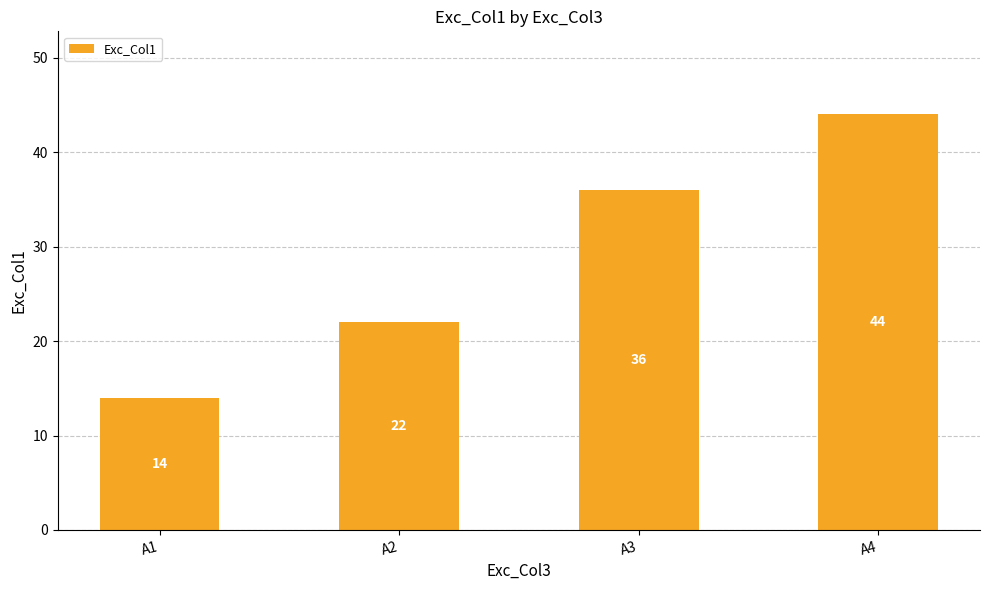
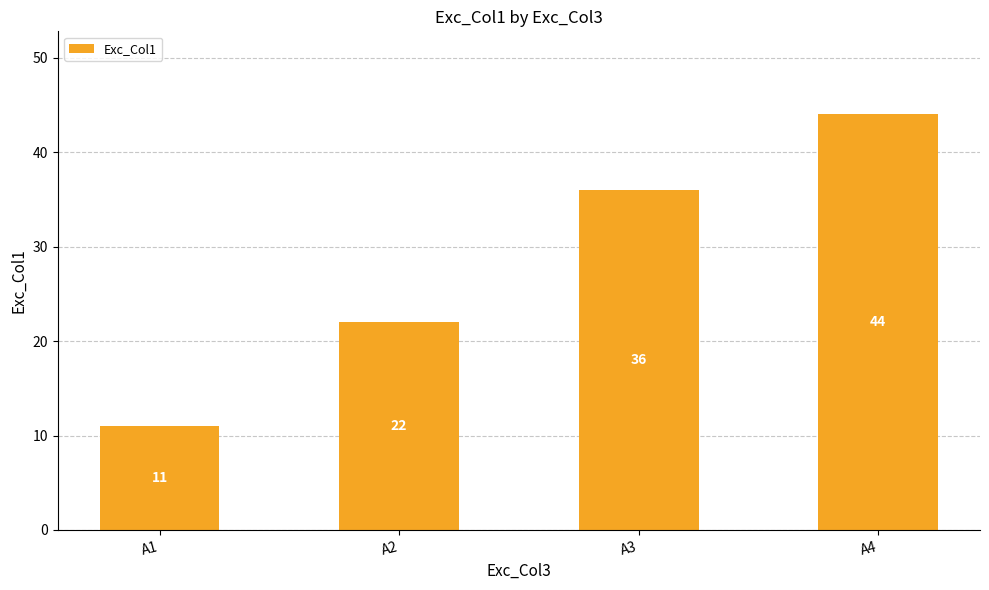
  {
-   "A1": 14,
+   "A1": 11,
    "A2": 22,
    "A3": 36,
    "A4": 44
  }
